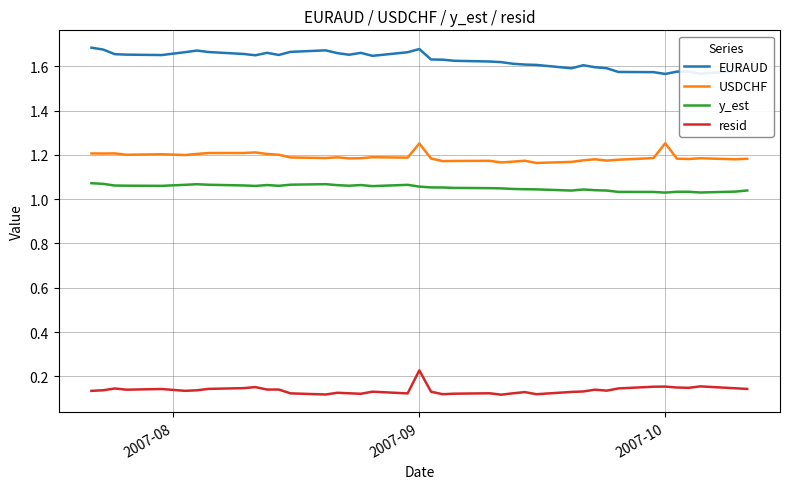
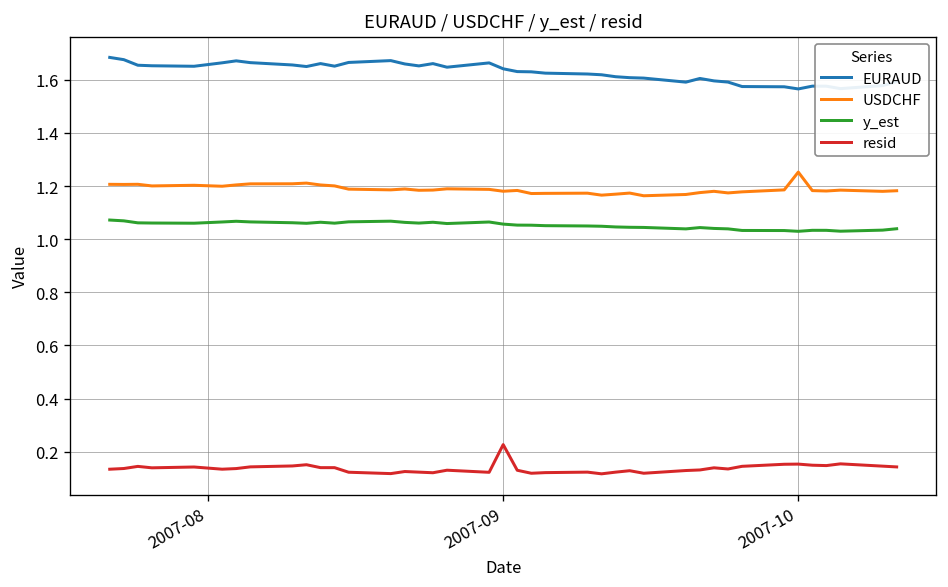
  {
    "EURAUD": {
-     "2007-09": 1.68,
+     "2007-09": 1.64,
      "2007-10": 1.57
    },
    "USDCHF": {
-     "2007-09": 1.25,
+     "2007-09": 1.18,
      "2007-10": 1.25
    },
    "y_est": {
      "2007-09": 1.06,
      "2007-10": 1.03
    },
    "resid": {
      "2007-09": 0.23,
      "2007-10": 0.15
    }
  }
